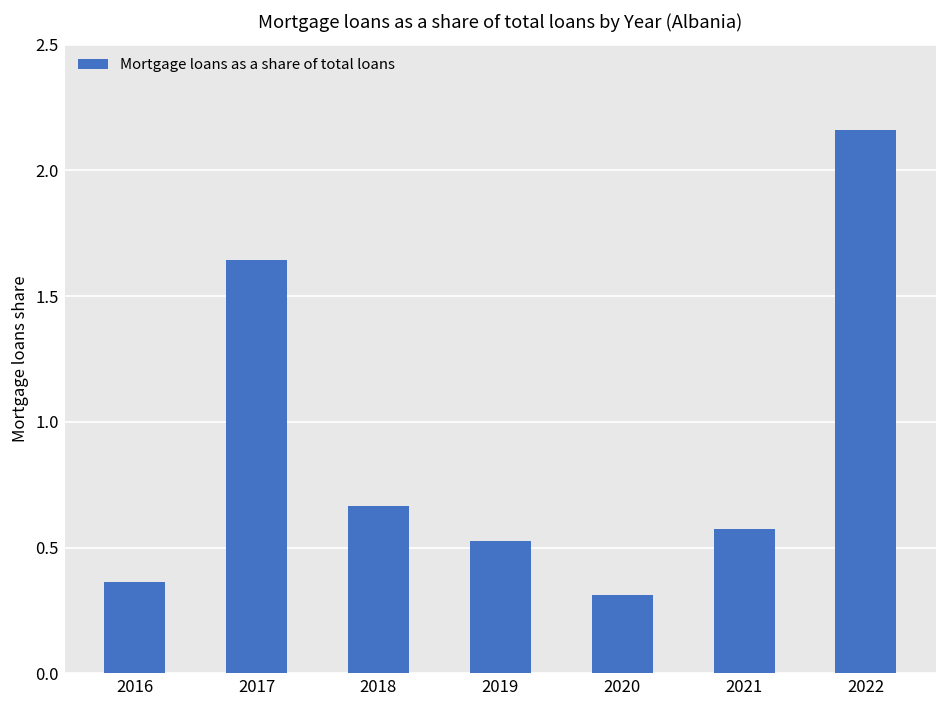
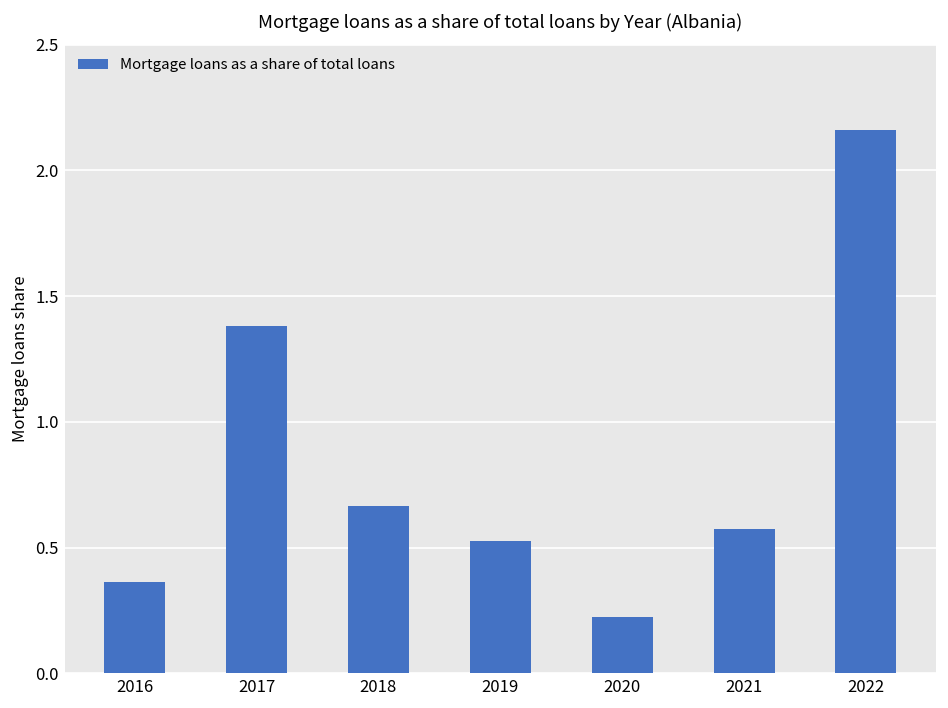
  {
    "2016": 0.36,
-   "2017": 1.64,
+   "2017": 1.38,
    "2018": 0.67,
    "2019": 0.52,
-   "2020": 0.31,
+   "2020": 0.22,
    "2021": 0.57,
    "2022": 2.16
  }
